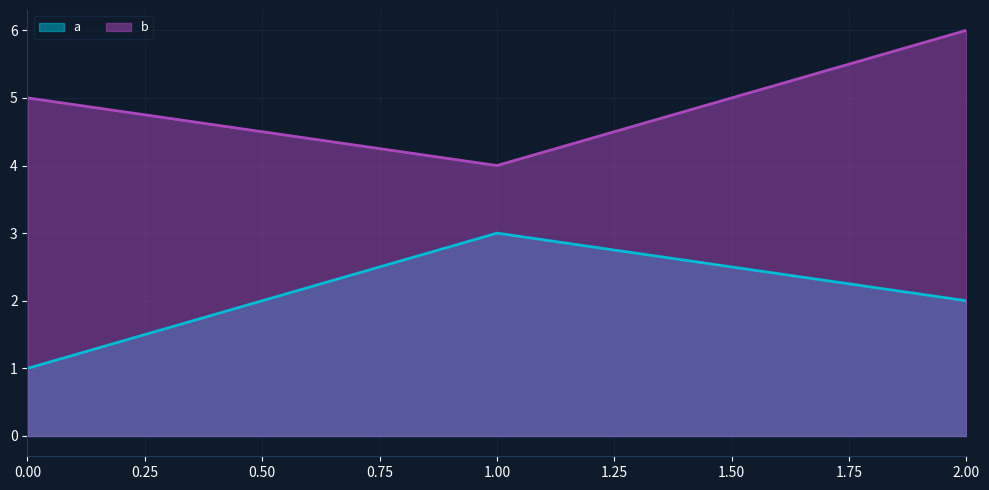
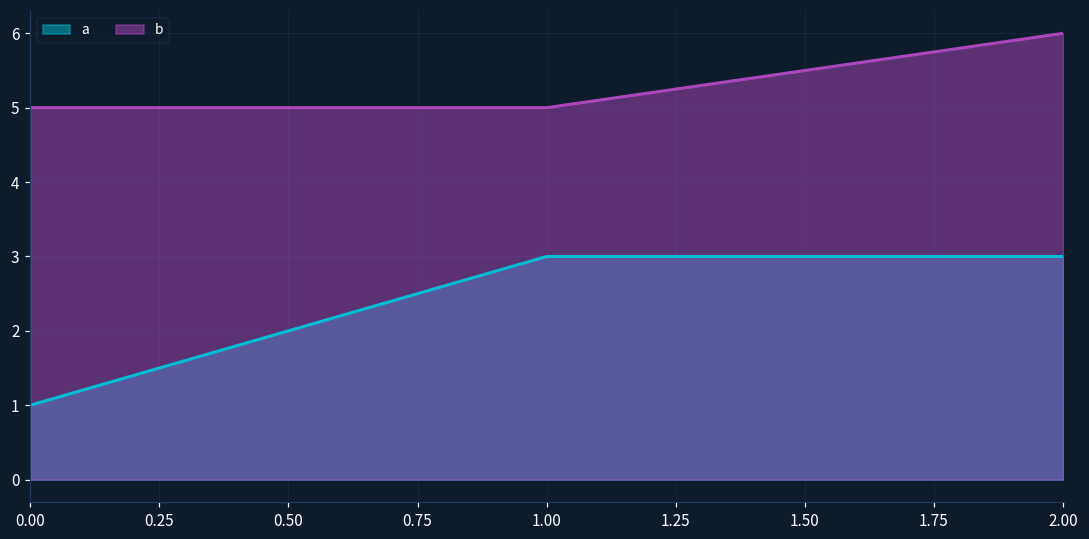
  {
    "a": {
      "0.00": 1,
      "1.00": 3,
-     "2.00": 2
+     "2.00": 3
    },
    "b": {
      "0.00": 5,
-     "1.00": 4,
+     "1.00": 5,
      "2.00": 6
    }
  }
